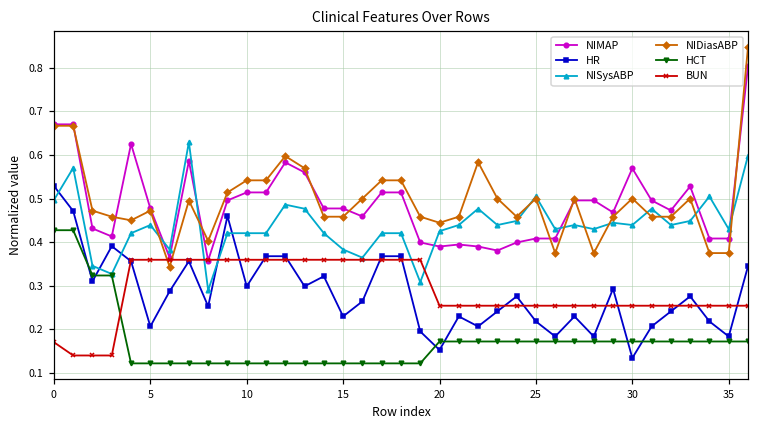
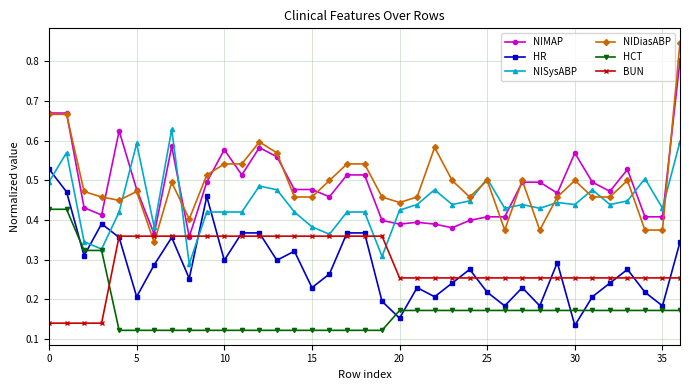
  {
    "NIMAP": {
-     "10": 0.51,
+     "10": 0.58,
      "15": 0.48,
      "20": 0.39,
      "25": 0.41,
      "30": 0.57,
      "35": 0.41
    },
    "HR": {
      "0": 0.53,
      "5": 0.21,
      "10": 0.30,
      "15": 0.23,
      "20": 0.15,
      "25": 0.22,
      "30": 0.13,
      "35": 0.18
    },
    "NISysABP": {
      "0": 0.50,
-     "5": 0.44,
+     "5": 0.59,
      "10": 0.42,
      "15": 0.38,
      "20": 0.43,
      "30": 0.44,
      "35": 0.43
    },
    "NIDiasABP": {
      "10": 0.54,
      "15": 0.46,
      "20": 0.44,
      "30": 0.50,
      "35": 0.38
    },
    "HCT": {
      "0": 0.43,
      "5": 0.12,
      "10": 0.12,
      "15": 0.12,
      "20": 0.17,
      "25": 0.17,
      "30": 0.17,
      "35": 0.17
    },
    "BUN": {
-     "0": 0.17,
+     "0": 0.14,
      "5": 0.36,
      "10": 0.36,
      "15": 0.36,
      "20": 0.25,
      "25": 0.25,
      "30": 0.25,
      "35": 0.25
    }
  }
